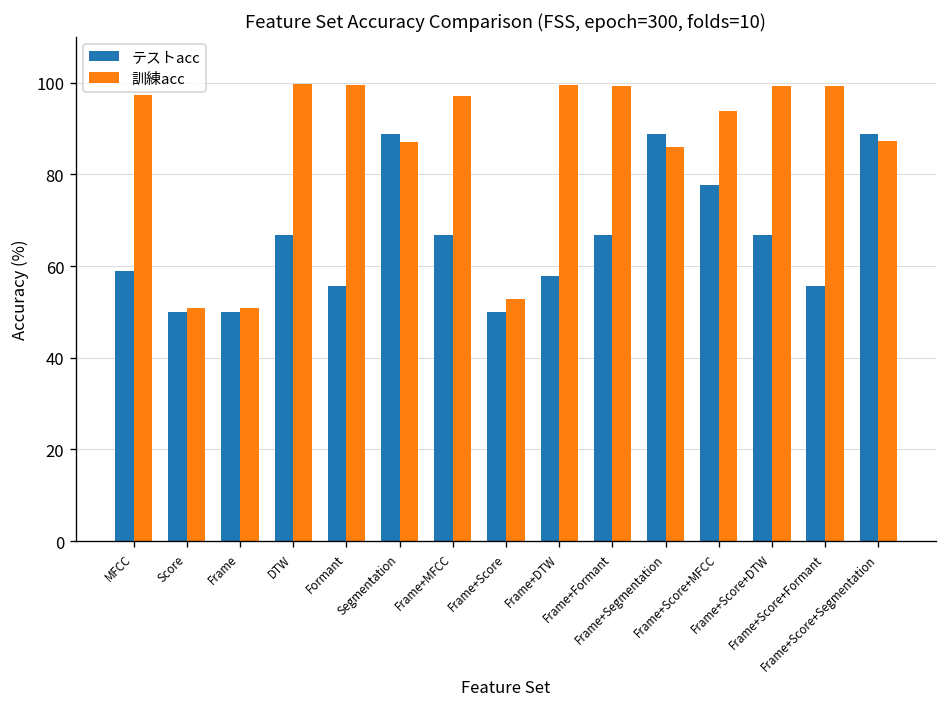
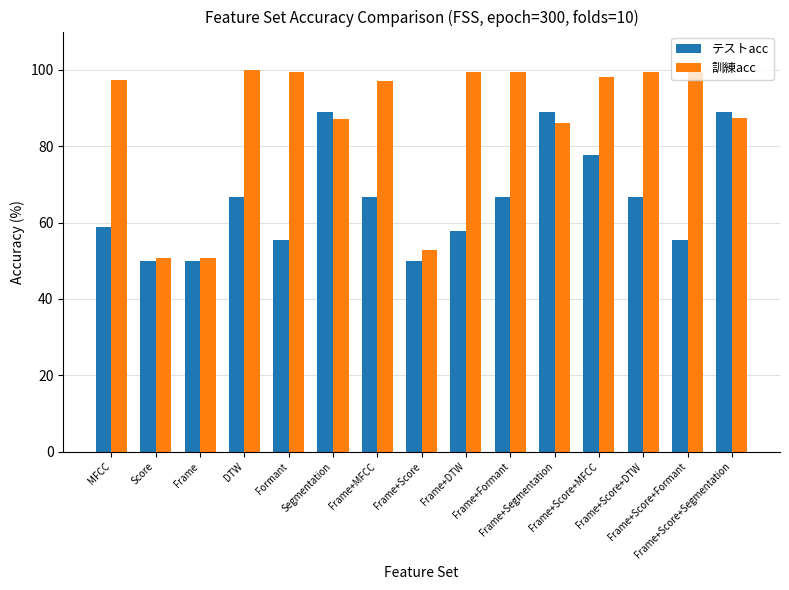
  {
    "テストacc": {
      "MFCC": 59,
      "Score": 50,
      "Frame": 50,
      "DTW": 67,
      "Formant": 56,
      "Segmentation": 89,
      "Frame+MFCC": 67,
      "Frame+Score": 50,
      "Frame+DTW": 58,
      "Frame+Formant": 67,
      "Frame+Segmentation": 89,
      "Frame+Score+MFCC": 78,
      "Frame+Score+DTW": 67,
      "Frame+Score+Formant": 56,
      "Frame+Score+Segmentation": 89
    },
    "訓練acc": {
      "MFCC": 97,
      "Score": 51,
      "Frame": 51,
      "DTW": 100,
      "Formant": 99,
      "Segmentation": 87,
      "Frame+MFCC": 97,
      "Frame+Score": 53,
      "Frame+DTW": 99,
      "Frame+Formant": 99,
      "Frame+Segmentation": 86,
-     "Frame+Score+MFCC": 94,
+     "Frame+Score+MFCC": 98,
      "Frame+Score+DTW": 99,
      "Frame+Score+Segmentation": 87
    }
  }
